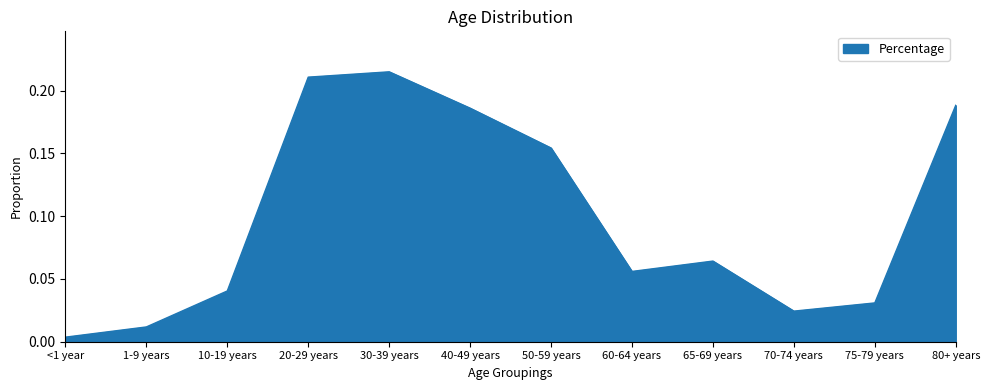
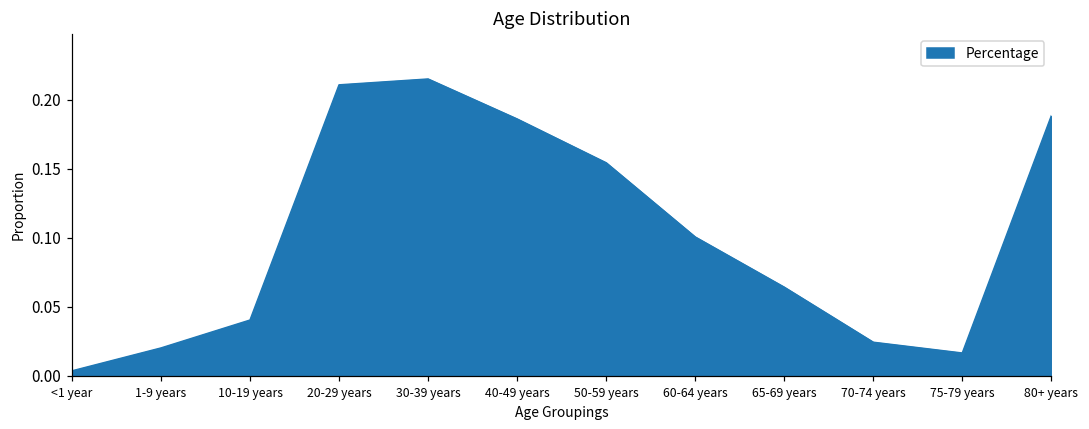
  {
    "<1 year": 0.004,
-   "1-9 years": 0.012,
+   "1-9 years": 0.020,
    "10-19 years": 0.040,
    "20-29 years": 0.211,
    "30-39 years": 0.215,
    "40-49 years": 0.186,
    "50-59 years": 0.154,
-   "60-64 years": 0.056,
+   "60-64 years": 0.101,
    "65-69 years": 0.064,
    "70-74 years": 0.024,
-   "75-79 years": 0.031,
+   "75-79 years": 0.017,
    "80+ years": 0.188
  }
